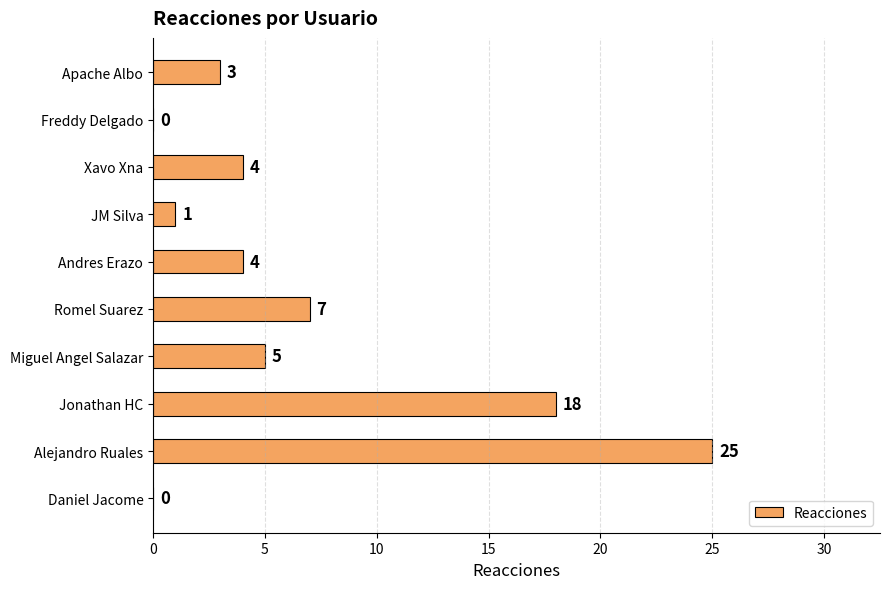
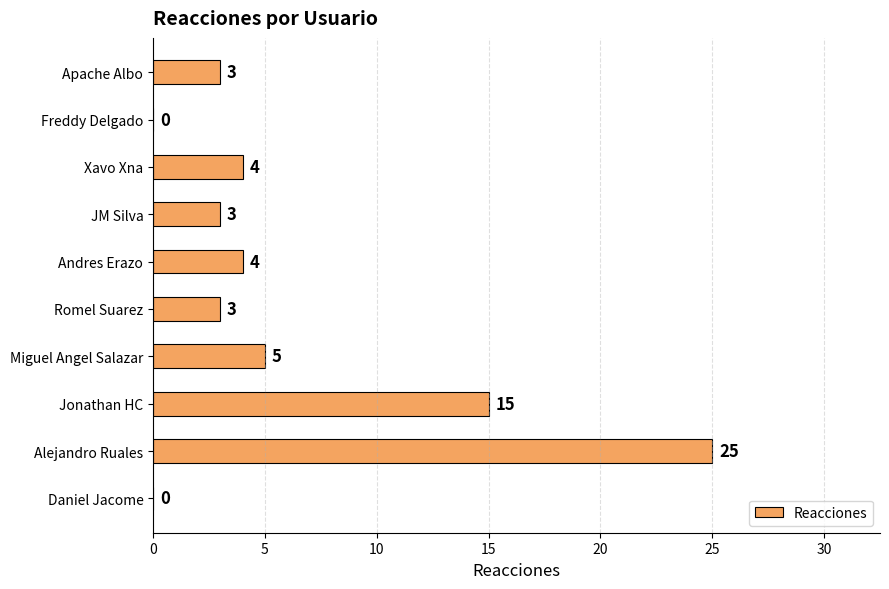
  {
    "Apache Albo": 3,
    "Freddy Delgado": 0,
    "Xavo Xna": 4,
-   "JM Silva": 1,
+   "JM Silva": 3,
    "Andres Erazo": 4,
-   "Romel Suarez": 7,
+   "Romel Suarez": 3,
    "Miguel Angel Salazar": 5,
-   "Jonathan HC": 18,
+   "Jonathan HC": 15,
    "Alejandro Ruales": 25,
    "Daniel Jacome": 0
  }
